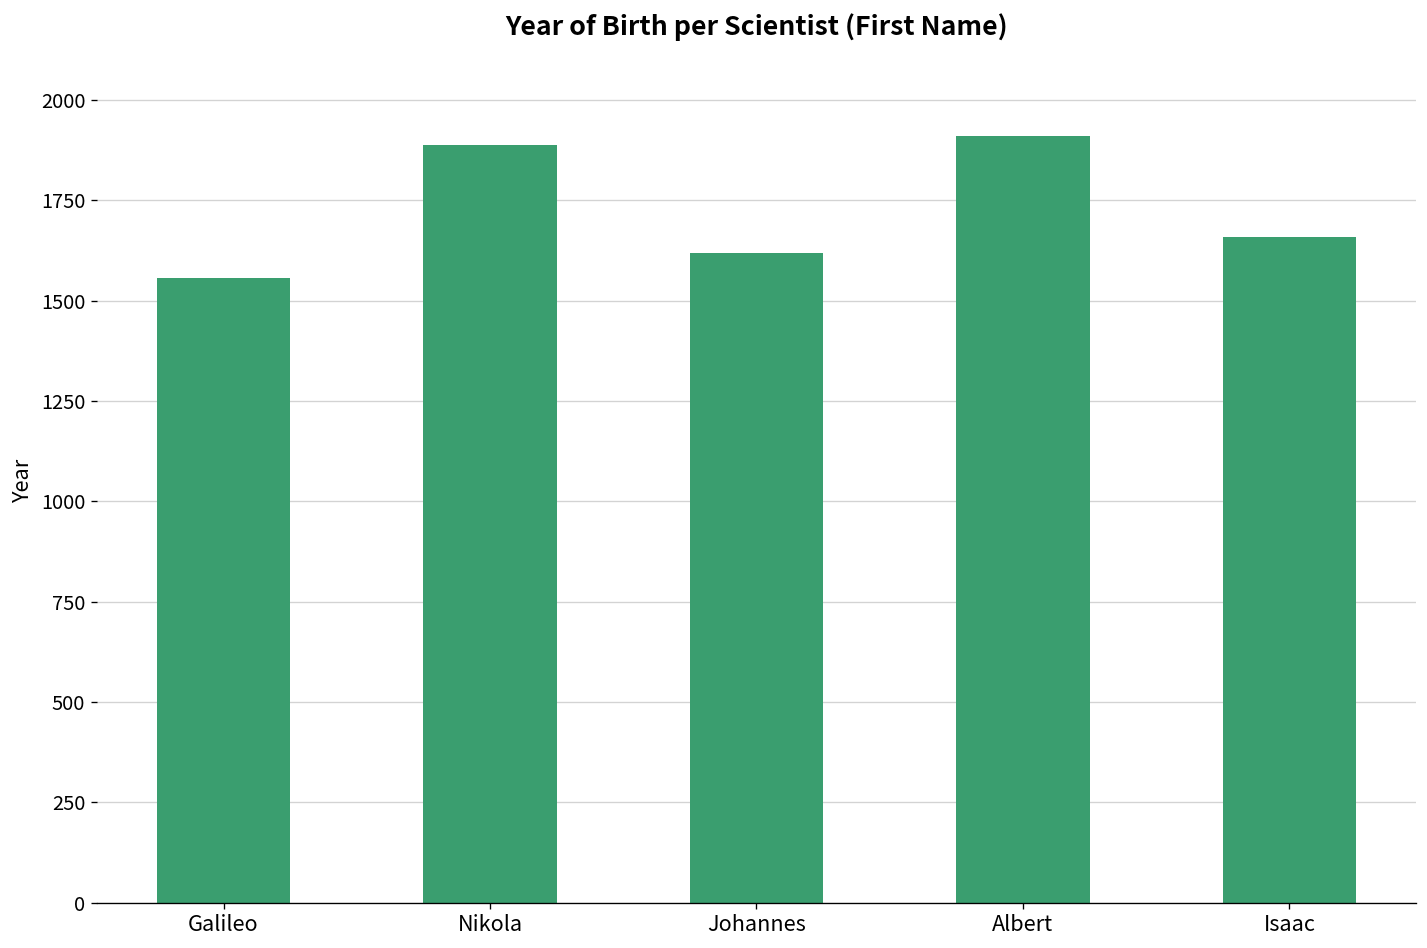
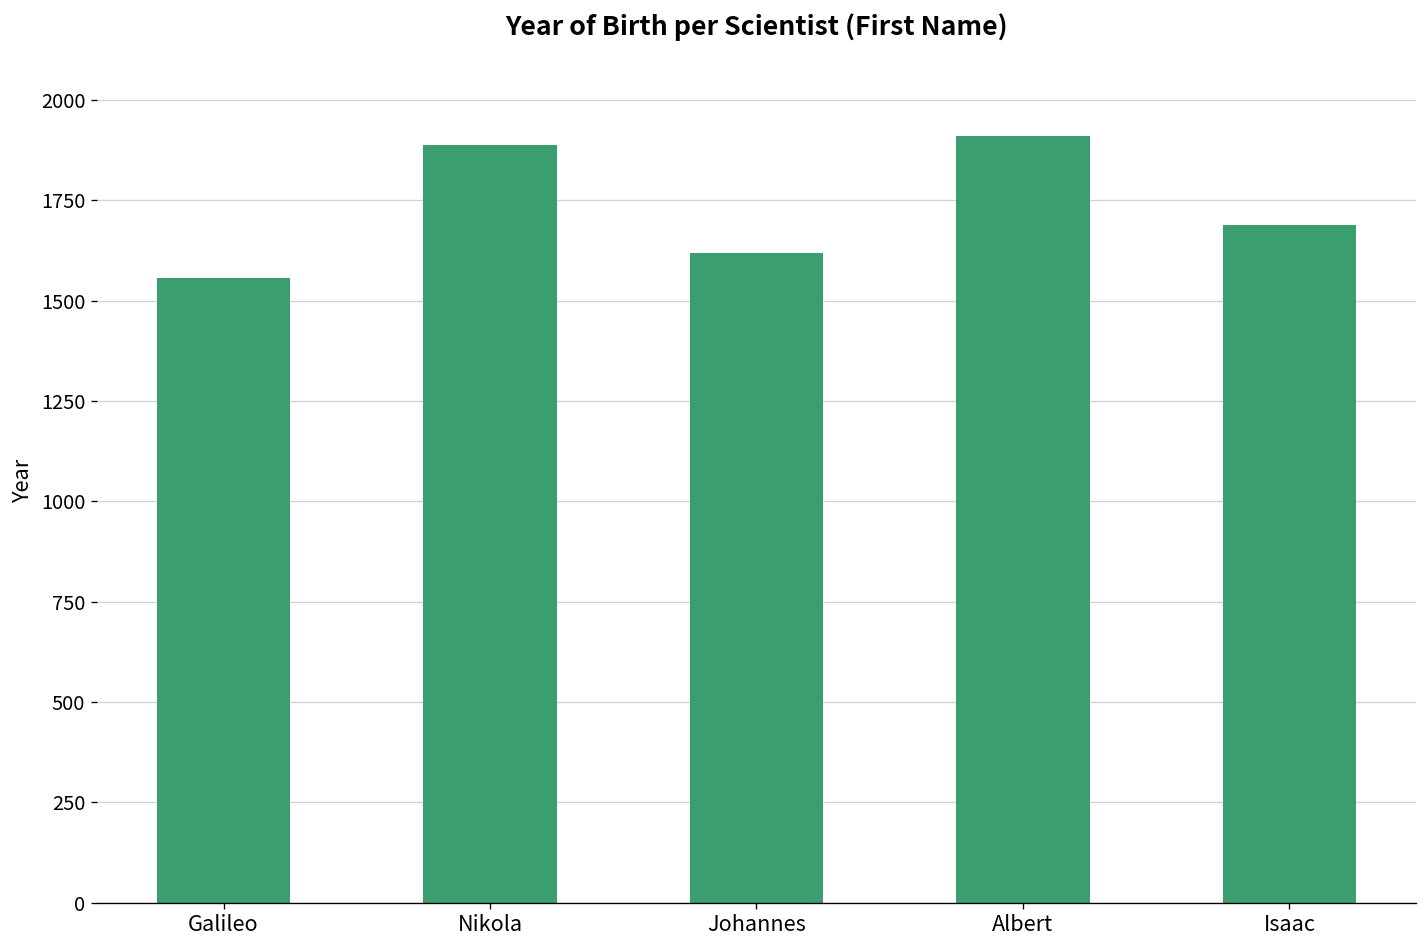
  {
    "Galileo": 1560,
    "Nikola": 1890,
    "Johannes": 1620,
    "Albert": 1910,
-   "Isaac": 1660
+   "Isaac": 1690
  }
